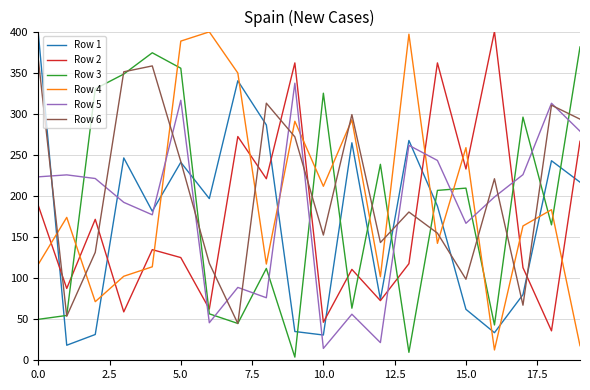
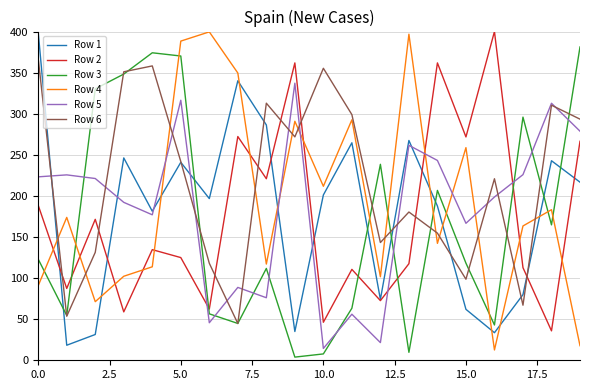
  {
    "Row 1": {
      "0.0": 400,
-     "10.0": 30,
+     "10.0": 200,
      "15.0": 60
    },
    "Row 2": {
      "0.0": 190,
      "5.0": 120,
      "10.0": 50,
-     "15.0": 230
+     "15.0": 270
    },
    "Row 3": {
-     "0.0": 50,
-     "5.0": 360,
-     "10.0": 320,
-     "15.0": 210
+     "0.0": 120,
+     "5.0": 370,
+     "10.0": 10,
+     "15.0": 120
    },
    "Row 4": {
-     "0.0": 120,
+     "0.0": 90,
      "5.0": 390,
      "10.0": 210,
      "15.0": 260
    },
    "Row 5": {
      "0.0": 220,
      "5.0": 320,
      "10.0": 10,
      "15.0": 170
    },
    "Row 6": {
      "0.0": 370,
-     "10.0": 150,
+     "10.0": 360,
      "15.0": 100
    }
  }
